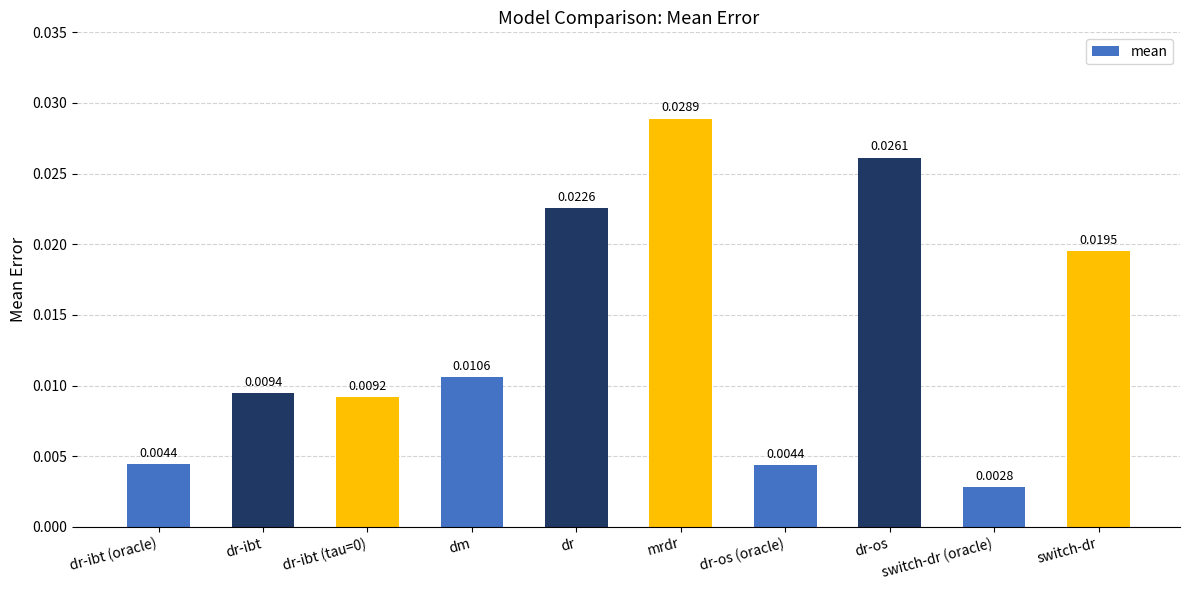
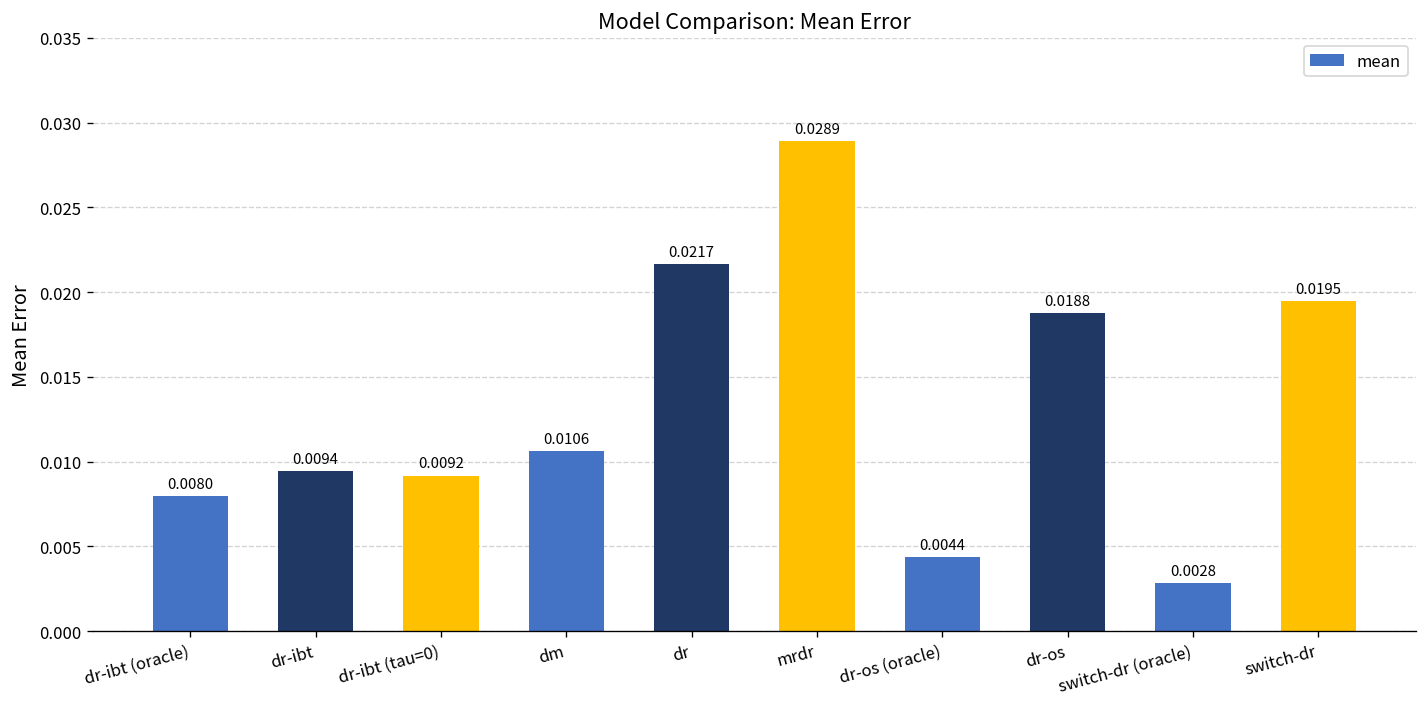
  {
-   "dr-ibt (oracle)": 0.0044,
+   "dr-ibt (oracle)": 0.0080,
    "dr-ibt": 0.0094,
    "dr-ibt (tau=0)": 0.0092,
    "dm": 0.0106,
-   "dr": 0.0226,
+   "dr": 0.0217,
    "mrdr": 0.0289,
    "dr-os (oracle)": 0.0044,
-   "dr-os": 0.0261,
+   "dr-os": 0.0188,
    "switch-dr (oracle)": 0.0028,
    "switch-dr": 0.0195
  }
